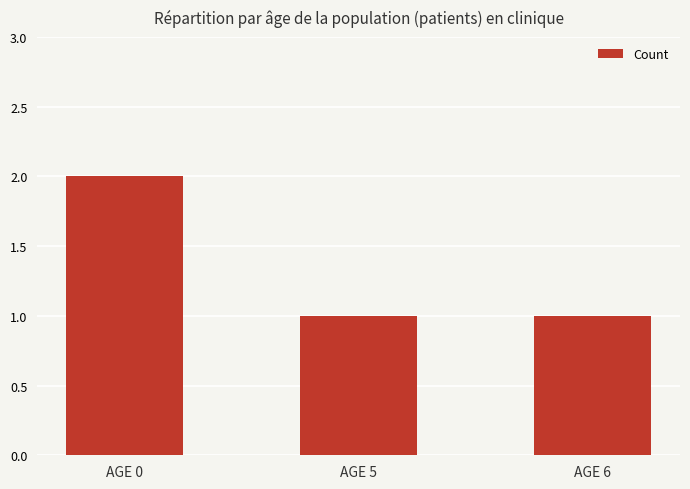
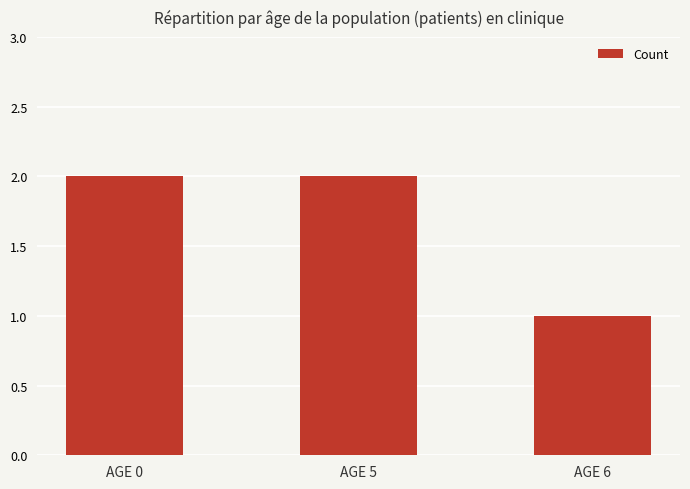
  {
    "AGE 0": 2,
-   "AGE 5": 1,
+   "AGE 5": 2,
    "AGE 6": 1
  }
